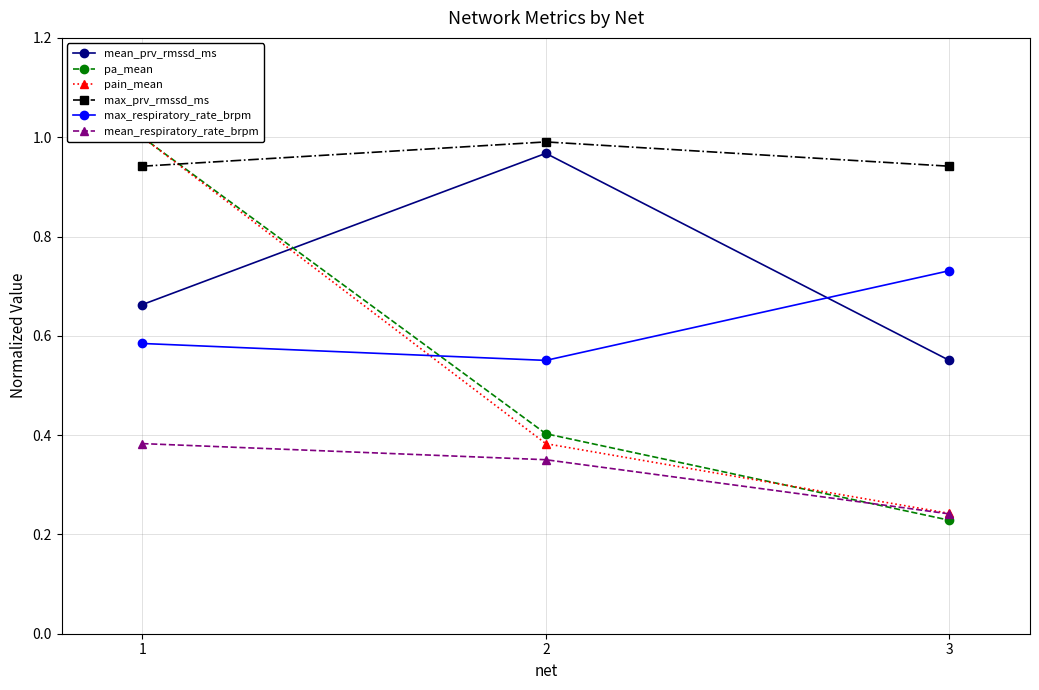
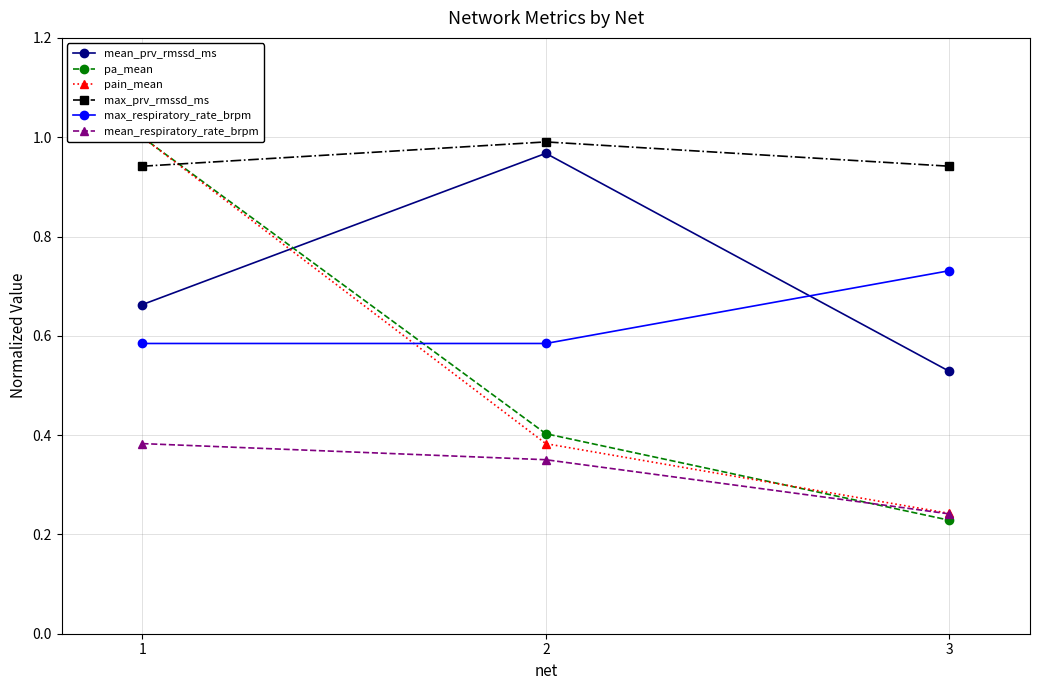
  {
    "mean_prv_rmssd_ms": {
      "1": 0.66,
      "2": 0.97,
-     "3": 0.55
+     "3": 0.53
    },
    "pa_mean": {
      "2": 0.40,
      "3": 0.23
    },
    "pain_mean": {
      "2": 0.38
    },
    "max_prv_rmssd_ms": {
      "1": 0.94,
      "2": 0.99,
      "3": 0.94
    },
    "max_respiratory_rate_brpm": {
      "1": 0.58,
-     "2": 0.55,
+     "2": 0.58,
      "3": 0.73
    },
    "mean_respiratory_rate_brpm": {
      "1": 0.38,
      "2": 0.35
    }
  }
